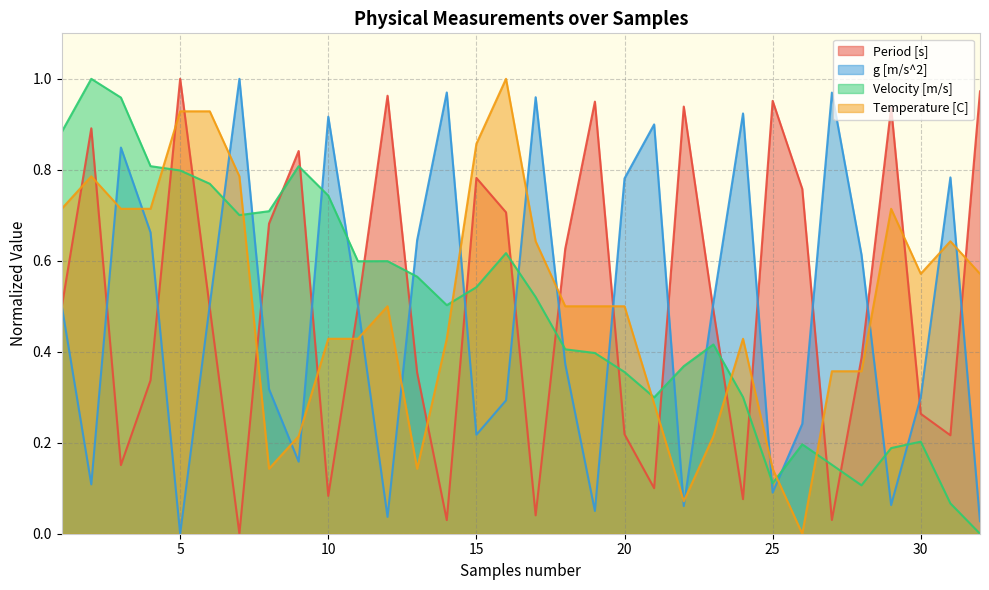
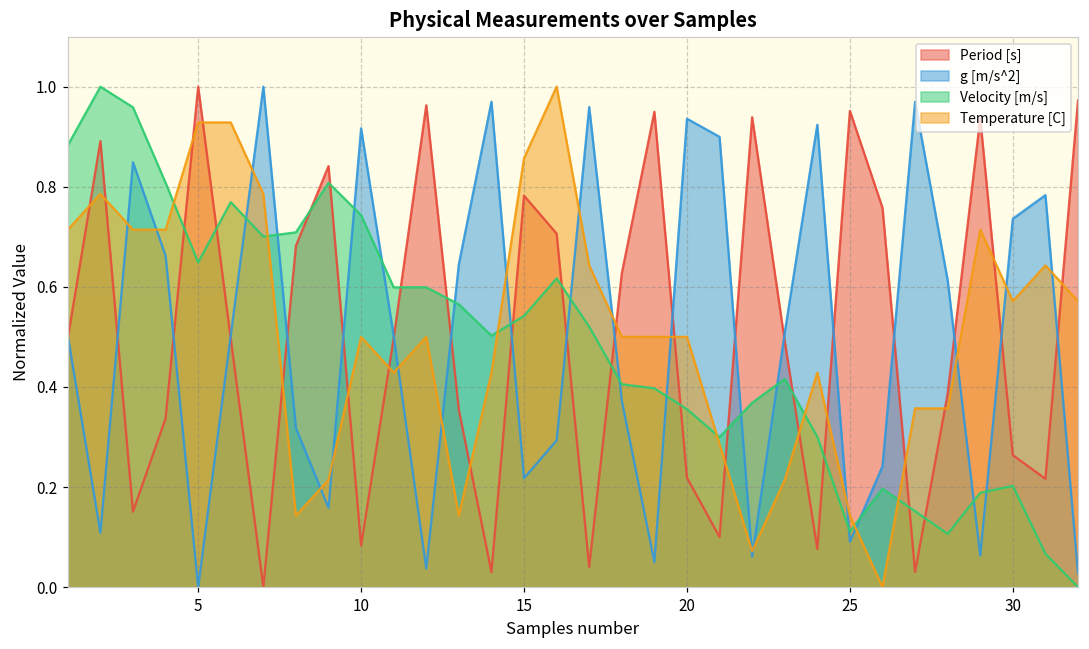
  {
    "Period [s]": {
      "5": 1.00,
      "10": 0.08,
      "15": 0.78,
      "20": 0.22,
      "25": 0.95,
      "30": 0.26
    },
    "g [m/s^2]": {
      "5": 0.00,
      "10": 0.92,
      "15": 0.22,
-     "20": 0.78,
+     "20": 0.94,
      "25": 0.09,
-     "30": 0.30
+     "30": 0.74
    },
    "Velocity [m/s]": {
-     "5": 0.80,
+     "5": 0.65,
      "10": 0.74,
      "15": 0.54,
      "20": 0.36,
      "25": 0.11,
      "30": 0.20
    },
    "Temperature [C]": {
      "5": 0.93,
-     "10": 0.43,
+     "10": 0.50,
      "15": 0.86,
      "20": 0.50,
      "25": 0.14,
      "30": 0.57
    }
  }
